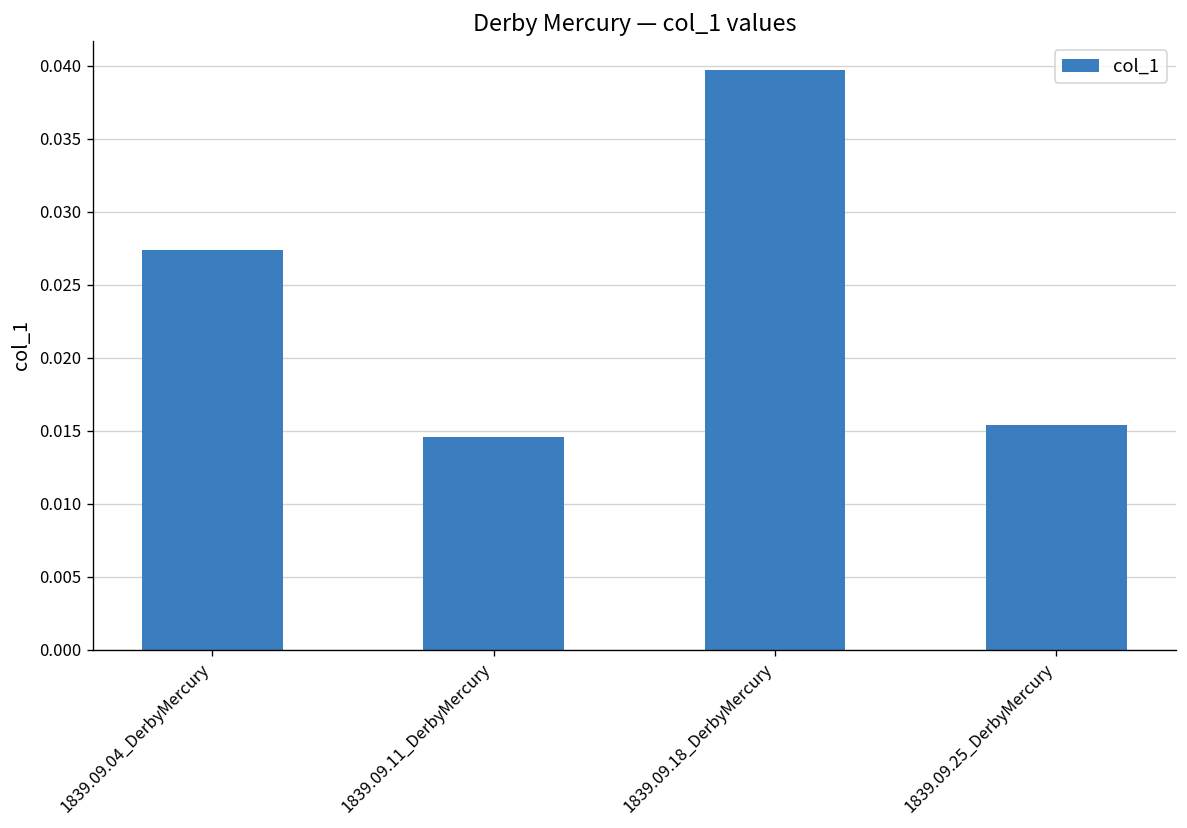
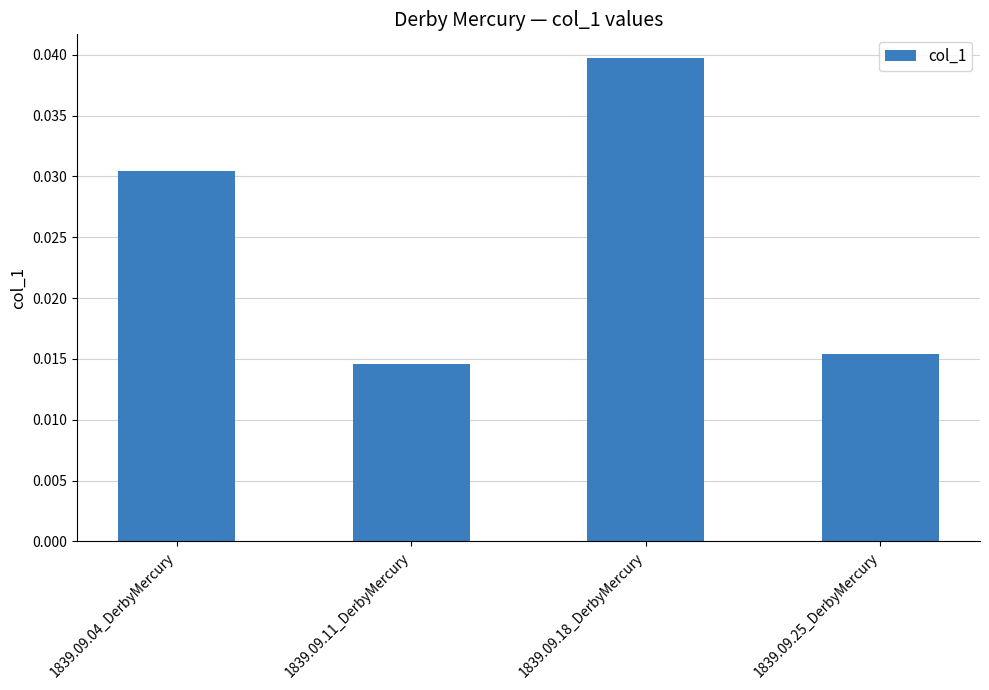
  {
-   "1839.09.04_DerbyMercury": 0.0274,
+   "1839.09.04_DerbyMercury": 0.0304,
    "1839.09.11_DerbyMercury": 0.0146,
    "1839.09.18_DerbyMercury": 0.0397,
    "1839.09.25_DerbyMercury": 0.0154
  }
